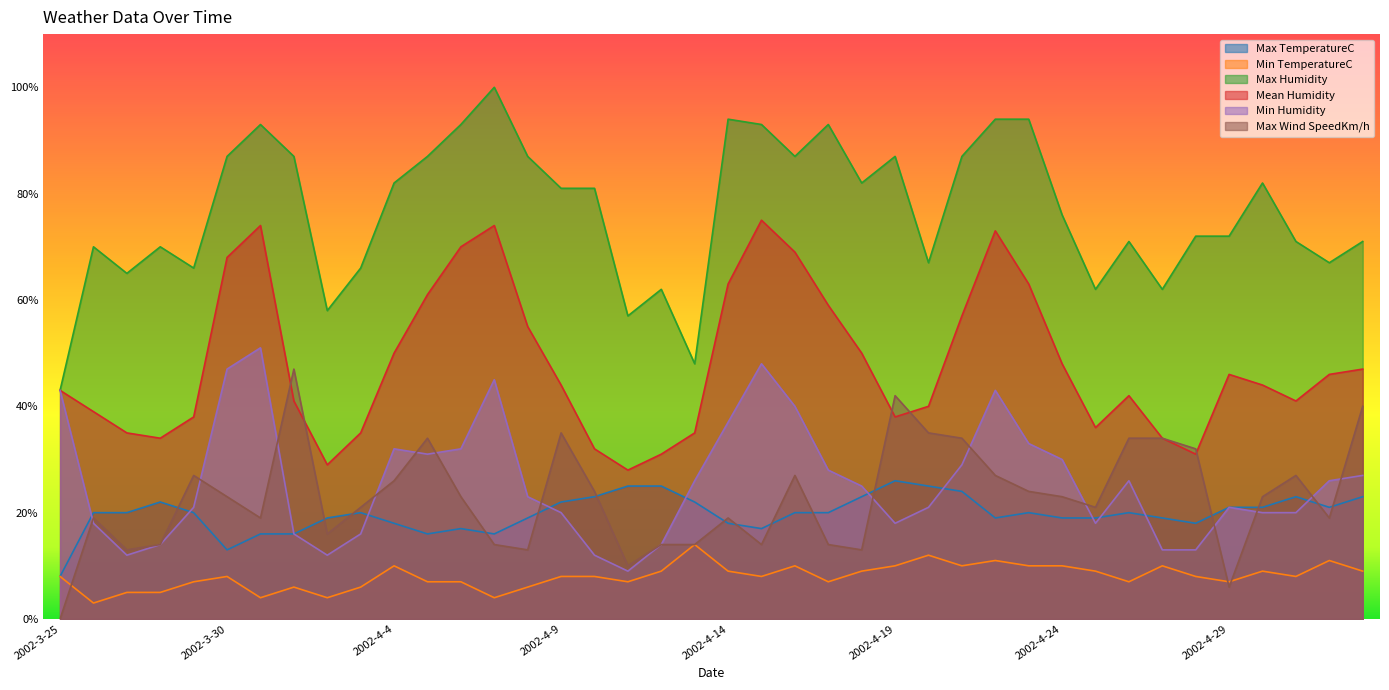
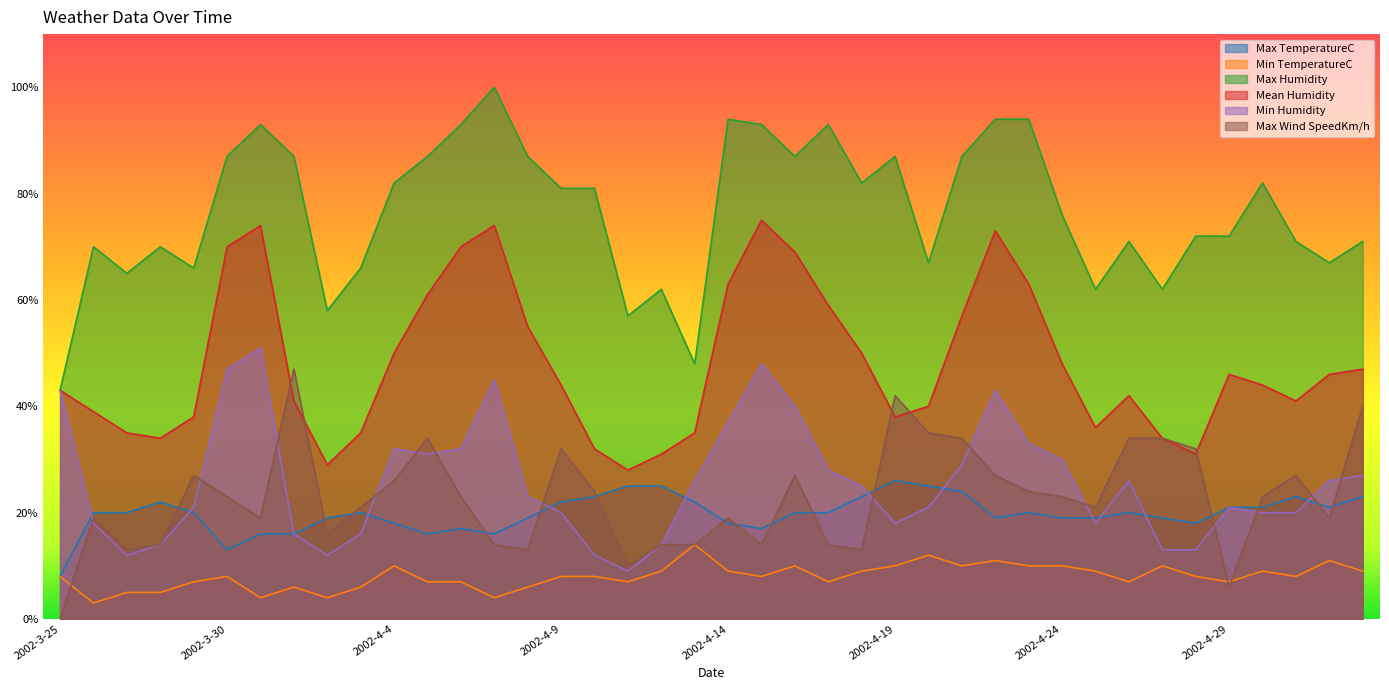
  {
    "Max TemperatureC": {
      "2002-3-30": "13%",
      "2002-4-4": "18%",
      "2002-4-9": "22%",
      "2002-4-14": "18%",
      "2002-4-19": "26%",
      "2002-4-24": "19%"
    },
    "Min TemperatureC": {
      "2002-3-30": "8%",
      "2002-4-4": "10%",
      "2002-4-9": "8%",
      "2002-4-14": "9%",
      "2002-4-19": "10%",
      "2002-4-24": "10%",
      "2002-4-29": "7%"
    },
    "Max Humidity": {
      "2002-3-30": "87%",
      "2002-4-4": "82%",
      "2002-4-9": "81%",
      "2002-4-14": "94%",
      "2002-4-19": "87%",
      "2002-4-24": "76%",
      "2002-4-29": "72%"
    },
    "Mean Humidity": {
-     "2002-3-30": "68%",
+     "2002-3-30": "70%",
      "2002-4-4": "50%",
      "2002-4-9": "44%",
      "2002-4-14": "63%",
      "2002-4-19": "38%",
      "2002-4-24": "48%",
      "2002-4-29": "46%"
    },
    "Min Humidity": {
      "2002-3-30": "47%",
      "2002-4-4": "32%",
      "2002-4-9": "20%",
      "2002-4-14": "37%",
      "2002-4-19": "18%",
      "2002-4-24": "30%"
    },
    "Max Wind SpeedKm/h": {
      "2002-3-25": "0%",
      "2002-3-30": "23%",
      "2002-4-4": "26%",
-     "2002-4-9": "35%",
+     "2002-4-9": "32%",
      "2002-4-14": "19%",
      "2002-4-19": "42%",
      "2002-4-24": "23%",
      "2002-4-29": "6%"
    }
  }
